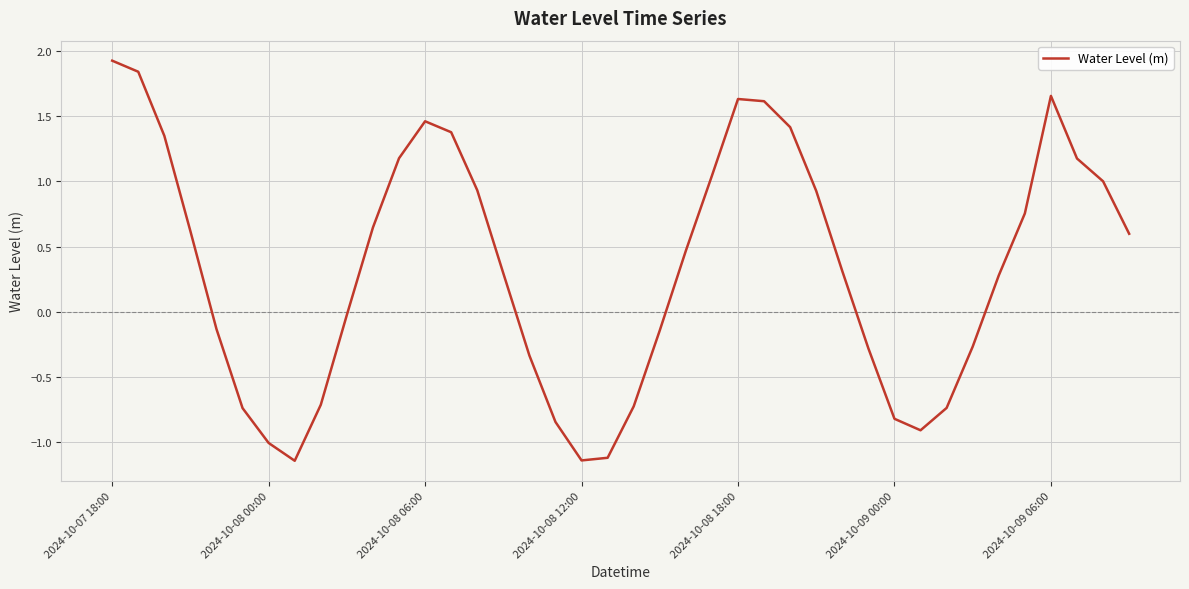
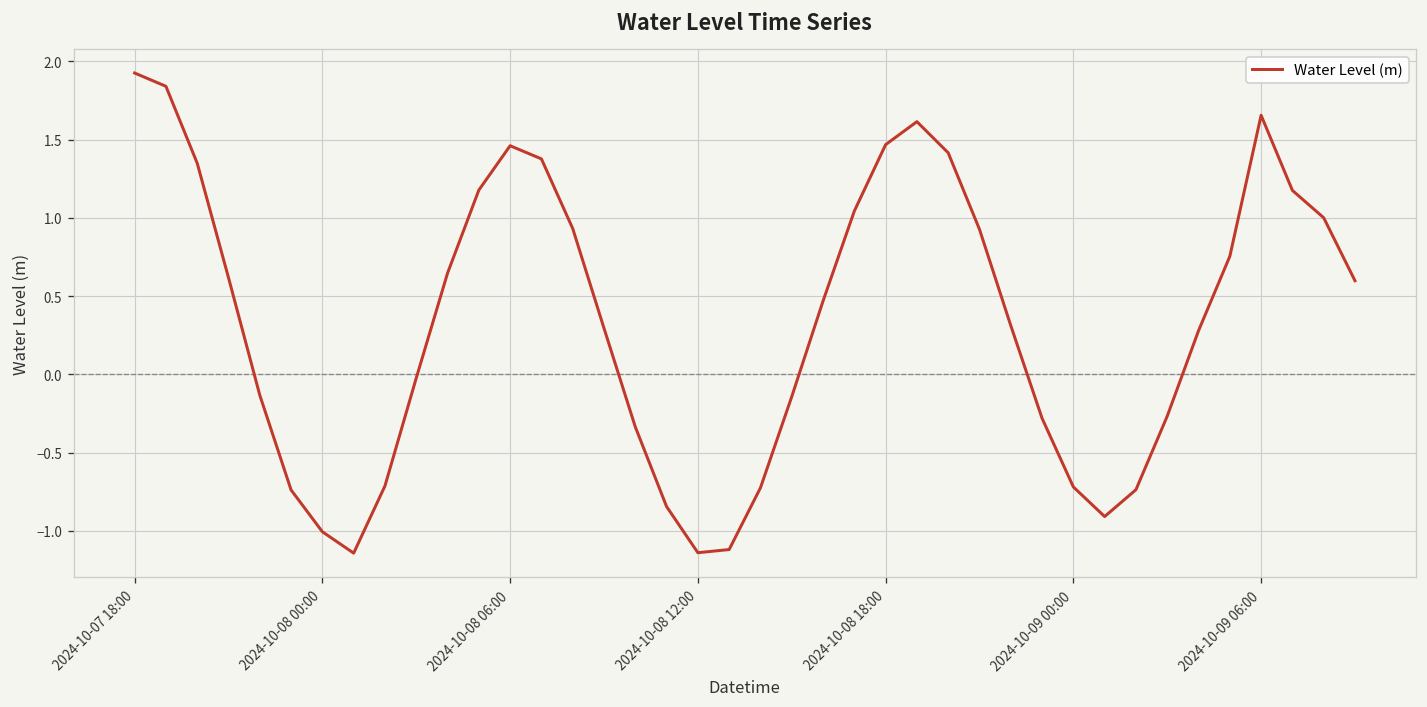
  {
    "2024-10-07 18:00": 1.93,
    "2024-10-08 00:00": -1.01,
    "2024-10-08 06:00": 1.46,
    "2024-10-08 12:00": -1.14,
-   "2024-10-08 18:00": 1.63,
-   "2024-10-09 00:00": -0.82,
+   "2024-10-08 18:00": 1.47,
+   "2024-10-09 00:00": -0.72,
    "2024-10-09 06:00": 1.66
  }
